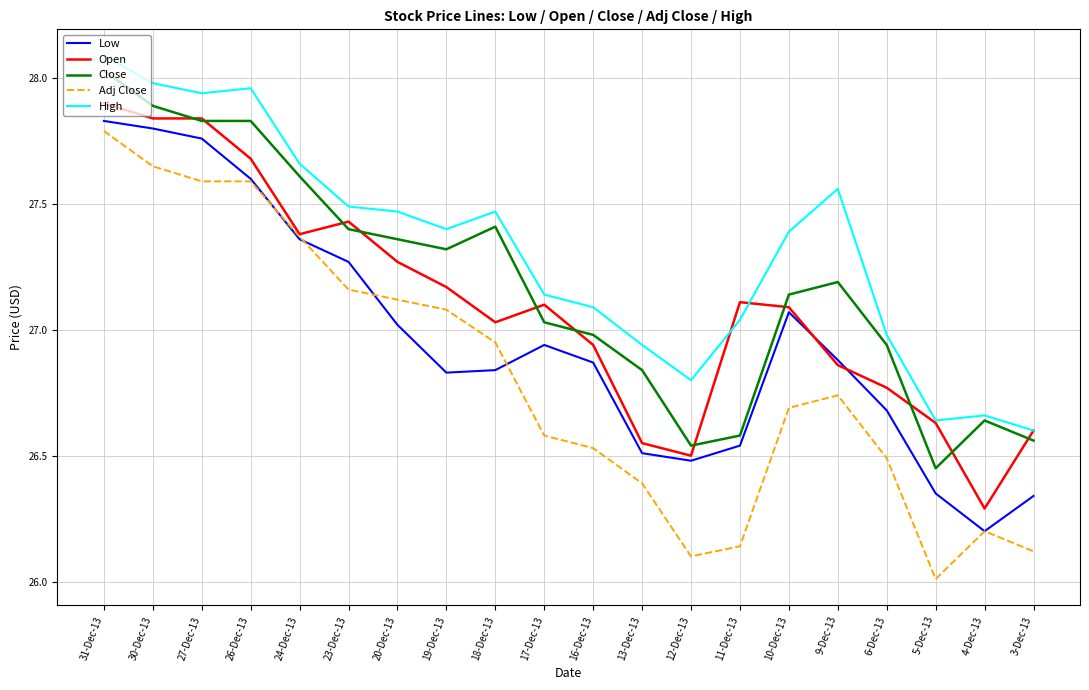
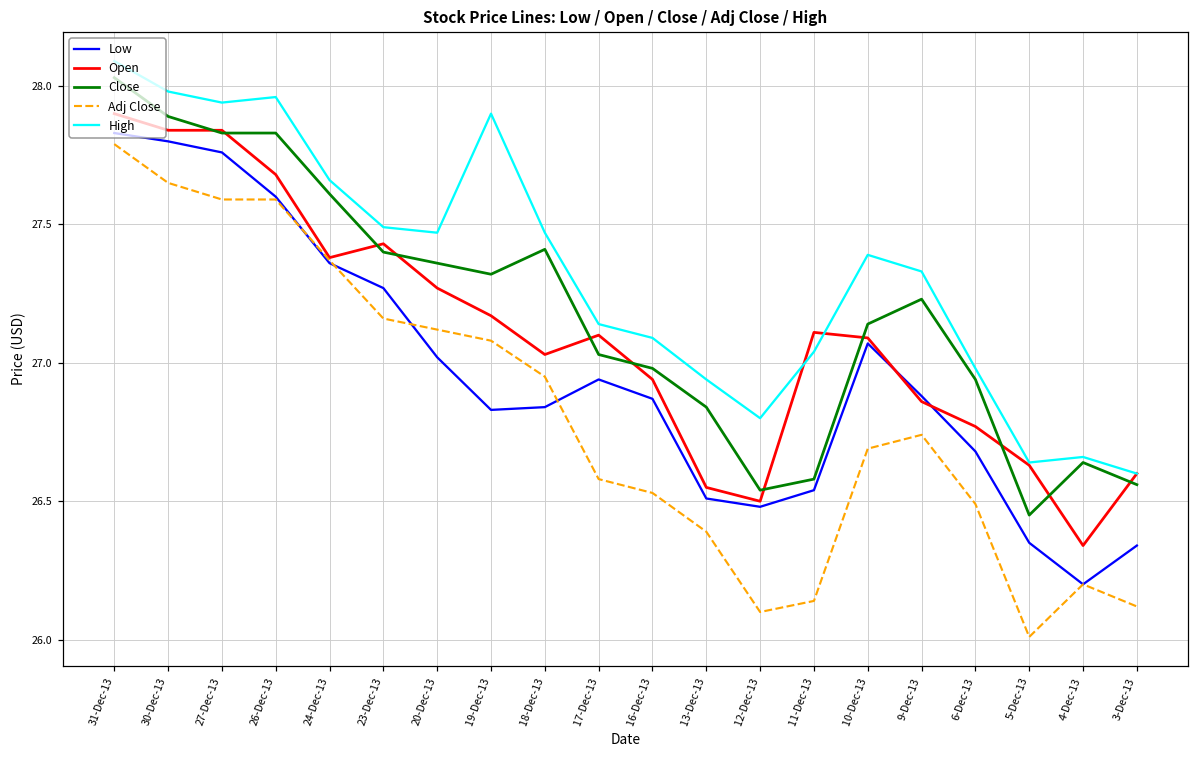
  {
    "Low": {
      "31-Dec-13": 27.83,
      "30-Dec-13": 27.80,
      "27-Dec-13": 27.76,
      "26-Dec-13": 27.60,
      "23-Dec-13": 27.27,
      "20-Dec-13": 27.02,
      "19-Dec-13": 26.83,
      "18-Dec-13": 26.84,
      "17-Dec-13": 26.94,
      "16-Dec-13": 26.87,
      "13-Dec-13": 26.51,
      "12-Dec-13": 26.48,
      "11-Dec-13": 26.54,
      "10-Dec-13": 27.07,
      "9-Dec-13": 26.88,
      "6-Dec-13": 26.68,
      "5-Dec-13": 26.35,
      "3-Dec-13": 26.34
    },
    "Open": {
      "30-Dec-13": 27.84,
      "26-Dec-13": 27.68,
      "23-Dec-13": 27.43,
      "20-Dec-13": 27.27,
      "19-Dec-13": 27.17,
      "18-Dec-13": 27.03,
      "17-Dec-13": 27.10,
      "16-Dec-13": 26.94,
      "13-Dec-13": 26.55,
      "12-Dec-13": 26.50,
      "11-Dec-13": 27.11,
      "10-Dec-13": 27.09,
      "9-Dec-13": 26.86,
      "6-Dec-13": 26.77,
-     "4-Dec-13": 26.29
+     "4-Dec-13": 26.34
    },
    "Close": {
      "30-Dec-13": 27.89,
      "26-Dec-13": 27.83,
      "24-Dec-13": 27.61,
      "23-Dec-13": 27.40,
      "20-Dec-13": 27.36,
      "19-Dec-13": 27.32,
      "18-Dec-13": 27.41,
      "17-Dec-13": 27.03,
      "16-Dec-13": 26.98,
      "13-Dec-13": 26.84,
      "12-Dec-13": 26.54,
      "11-Dec-13": 26.58,
      "10-Dec-13": 27.14,
-     "9-Dec-13": 27.19,
+     "9-Dec-13": 27.23,
      "6-Dec-13": 26.94,
      "5-Dec-13": 26.45,
      "4-Dec-13": 26.64,
      "3-Dec-13": 26.56
    },
    "Adj Close": {
      "31-Dec-13": 27.79,
      "30-Dec-13": 27.65,
      "27-Dec-13": 27.59,
      "26-Dec-13": 27.59,
      "23-Dec-13": 27.16,
      "20-Dec-13": 27.12,
      "19-Dec-13": 27.08,
      "18-Dec-13": 26.95,
      "17-Dec-13": 26.58,
      "16-Dec-13": 26.53,
      "13-Dec-13": 26.39,
      "12-Dec-13": 26.10,
      "11-Dec-13": 26.14,
      "10-Dec-13": 26.69,
      "9-Dec-13": 26.74,
      "6-Dec-13": 26.49,
      "5-Dec-13": 26.01,
      "3-Dec-13": 26.12
    },
    "High": {
      "30-Dec-13": 27.98,
      "27-Dec-13": 27.94,
      "26-Dec-13": 27.96,
      "24-Dec-13": 27.66,
      "23-Dec-13": 27.49,
      "20-Dec-13": 27.47,
-     "19-Dec-13": 27.4,
+     "19-Dec-13": 27.9,
      "18-Dec-13": 27.47,
      "17-Dec-13": 27.14,
      "16-Dec-13": 27.09,
      "13-Dec-13": 26.94,
      "12-Dec-13": 26.80,
      "11-Dec-13": 27.04,
      "10-Dec-13": 27.39,
-     "9-Dec-13": 27.56,
+     "9-Dec-13": 27.33,
      "6-Dec-13": 26.98,
      "4-Dec-13": 26.66
    }
  }
